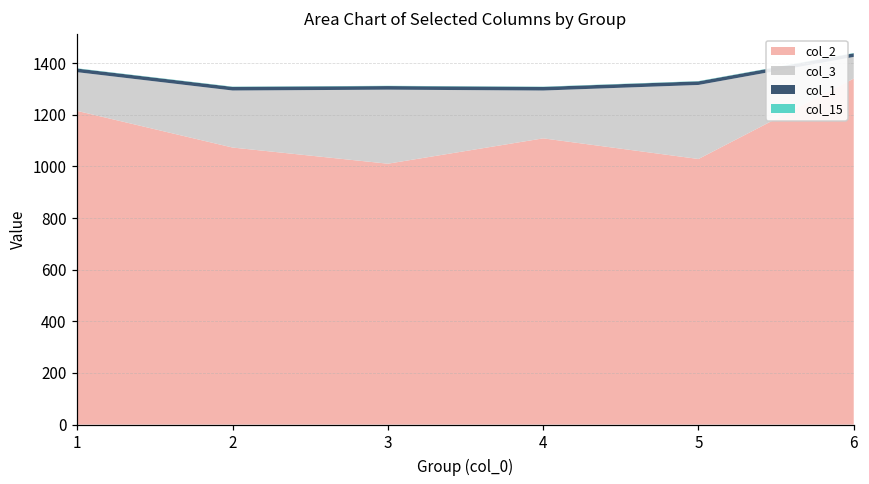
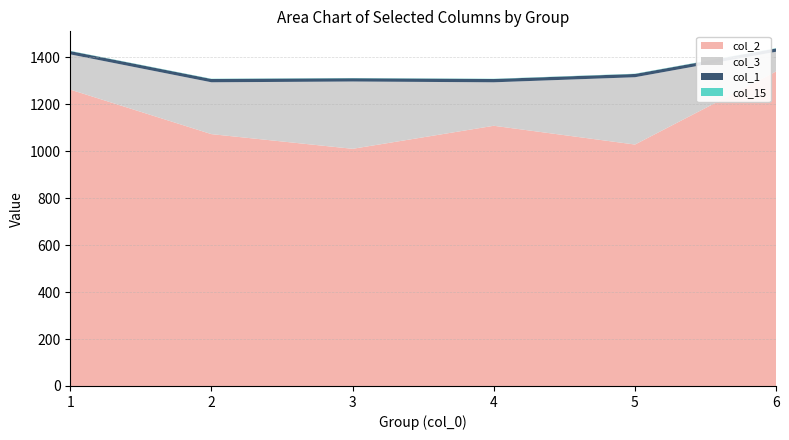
  {
    "col_2": {
-     "1": 1220,
+     "1": 1260,
      "2": 1070,
      "3": 1010,
      "4": 1110,
      "5": 1030,
      "6": 1340
    },
    "col_3": {
      "1": 150,
      "2": 220,
      "3": 290,
      "4": 190,
      "5": 290,
      "6": 80
    },
    "col_15": {
      "1": 10,
      "2": 10,
      "3": 10,
      "4": 10,
      "5": 10,
      "6": 10
    }
  }
